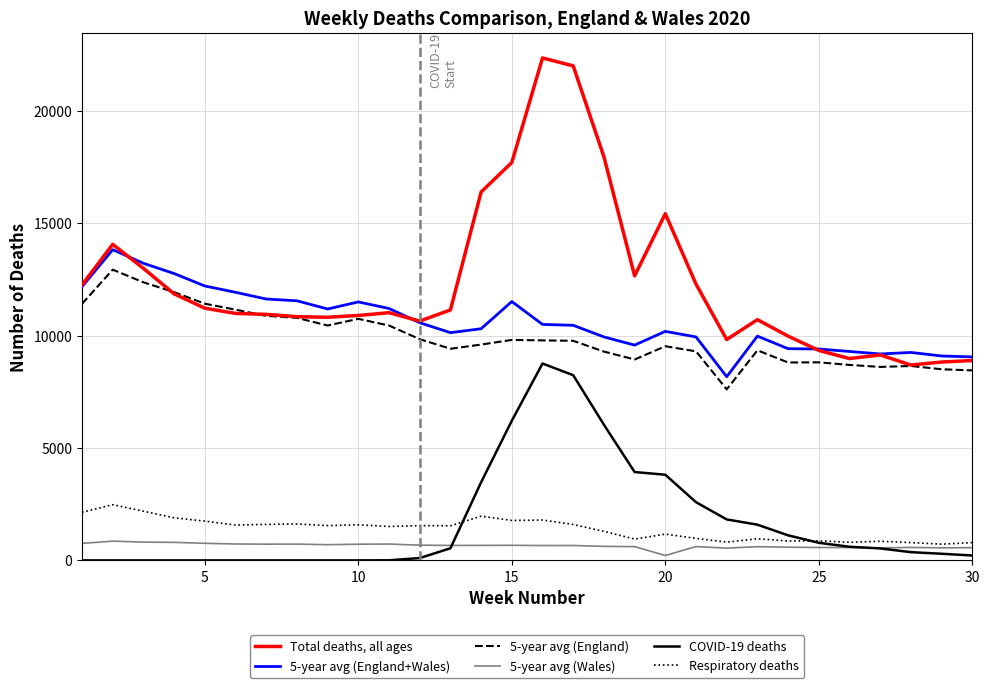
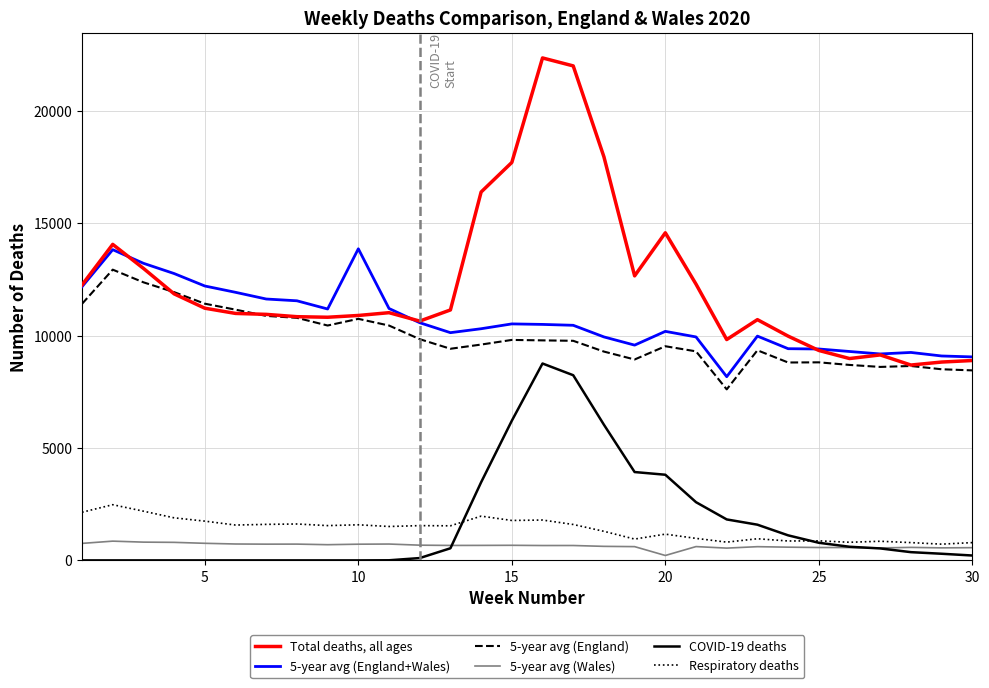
  {
    "Total deaths, all ages": {
      "5": 11200,
      "10": 10900,
      "15": 17700,
-     "20": 15400,
+     "20": 14600,
      "30": 8900
    },
    "5-year avg (England+Wales)": {
      "5": 12200,
-     "10": 11500,
-     "15": 11500,
+     "10": 13900,
+     "15": 10500,
      "20": 10200,
      "30": 9100
    },
    "5-year avg (Wales)": {
      "5": 800,
      "10": 700,
      "15": 700,
      "20": 200,
      "25": 600,
      "30": 600
    }
  }
